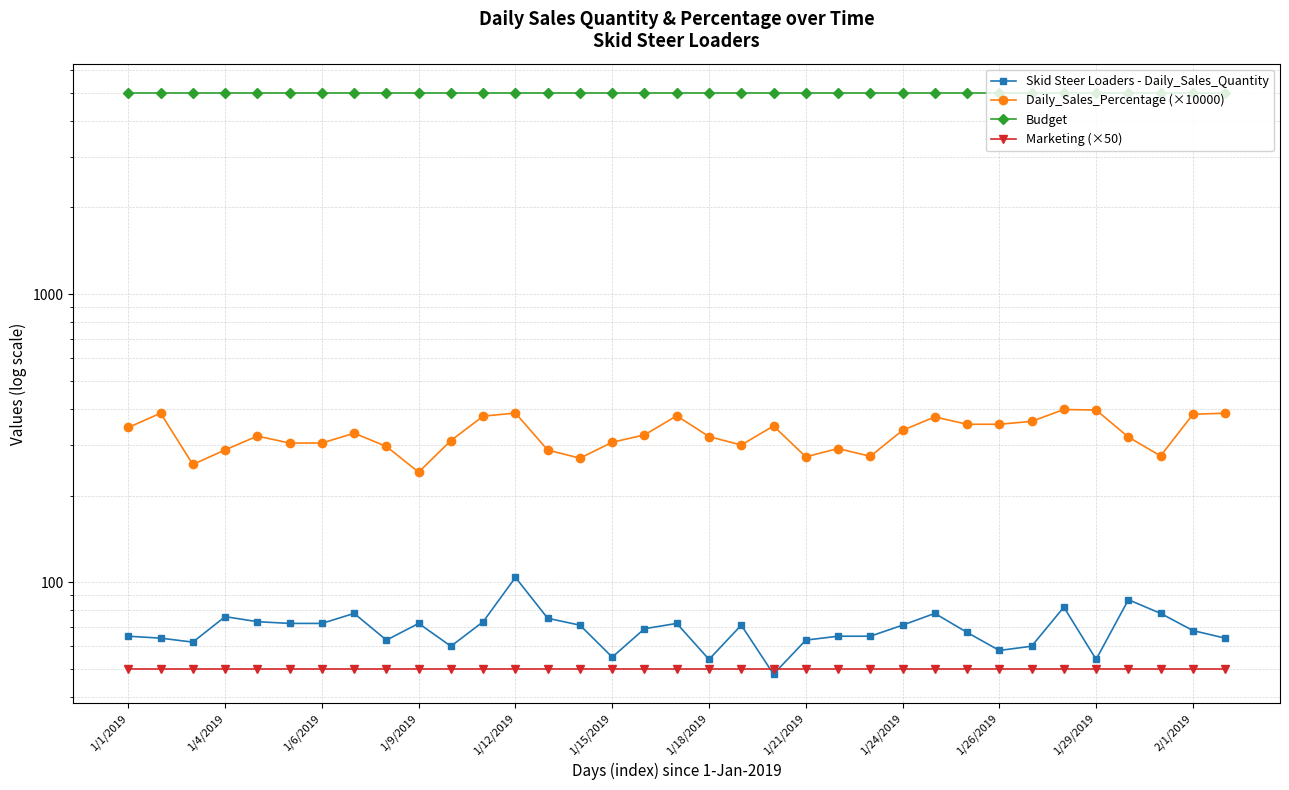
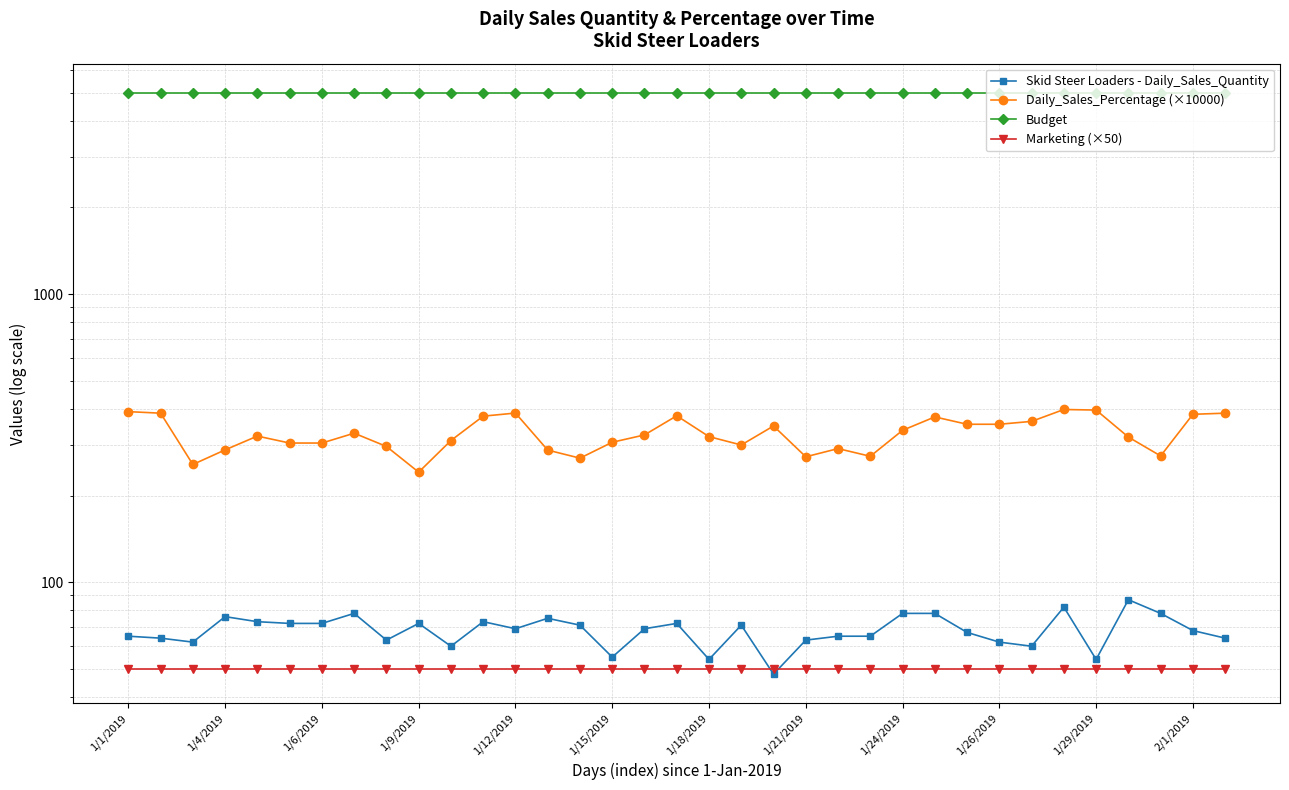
  {
    "Skid Steer Loaders - Daily_Sales_Quantity": {
      "1/1/2019": 65,
      "1/4/2019": 76,
      "1/9/2019": 72,
-     "1/12/2019": 104,
+     "1/12/2019": 69,
      "1/15/2019": 55,
      "1/18/2019": 54,
      "1/21/2019": 63,
-     "1/24/2019": 71,
-     "1/26/2019": 58,
+     "1/24/2019": 78,
+     "1/26/2019": 62,
      "1/29/2019": 54,
      "2/1/2019": 68
    },
    "Daily_Sales_Percentage (×10000)": {
-     "1/1/2019": 340,
+     "1/1/2019": 390,
      "1/4/2019": 290,
      "1/9/2019": 240,
      "1/12/2019": 390,
      "1/15/2019": 310,
      "1/18/2019": 320,
      "1/21/2019": 270,
      "1/24/2019": 340,
      "1/26/2019": 350,
      "1/29/2019": 400,
      "2/1/2019": 380
    },
    "Budget": {
      "1/1/2019": 5000,
      "1/4/2019": 5000,
      "1/9/2019": 5000,
      "1/12/2019": 5000,
      "1/15/2019": 5000,
      "1/18/2019": 5000,
      "1/21/2019": 5000,
      "1/24/2019": 5000
    },
    "Marketing (×50)": {
      "1/1/2019": 50,
      "1/4/2019": 50,
      "1/9/2019": 50,
      "1/12/2019": 50,
      "1/15/2019": 50,
      "1/18/2019": 50,
      "1/21/2019": 50,
      "1/24/2019": 50,
      "1/26/2019": 50,
      "1/29/2019": 50,
      "2/1/2019": 50
    }
  }
